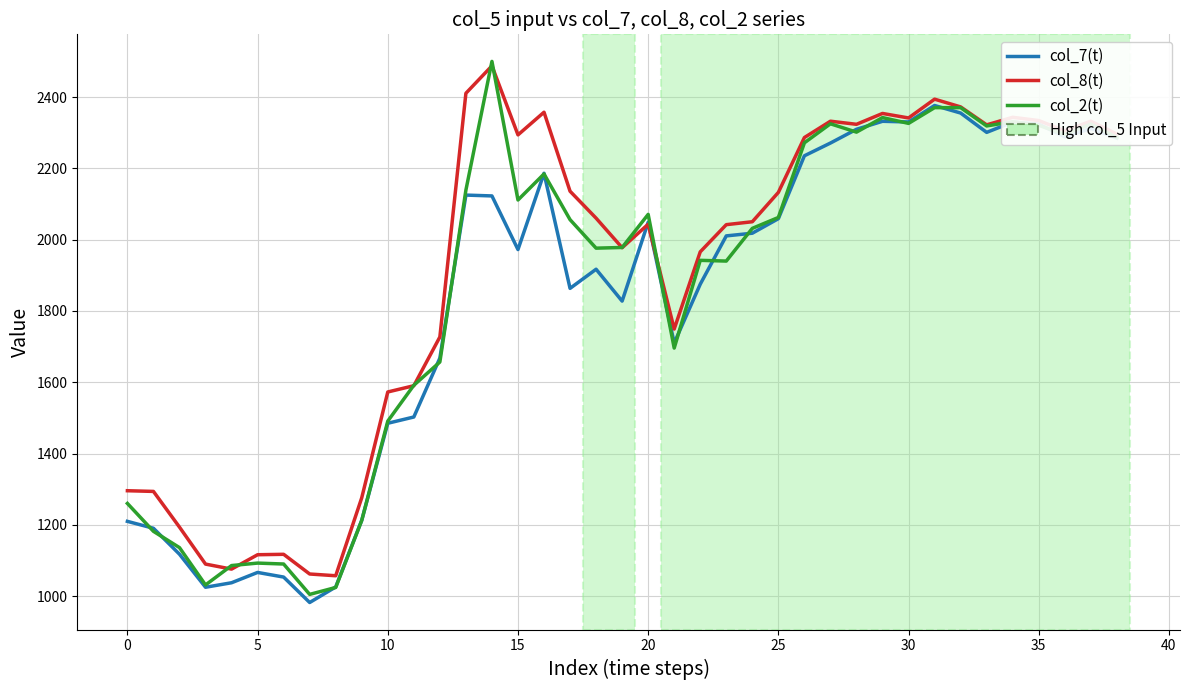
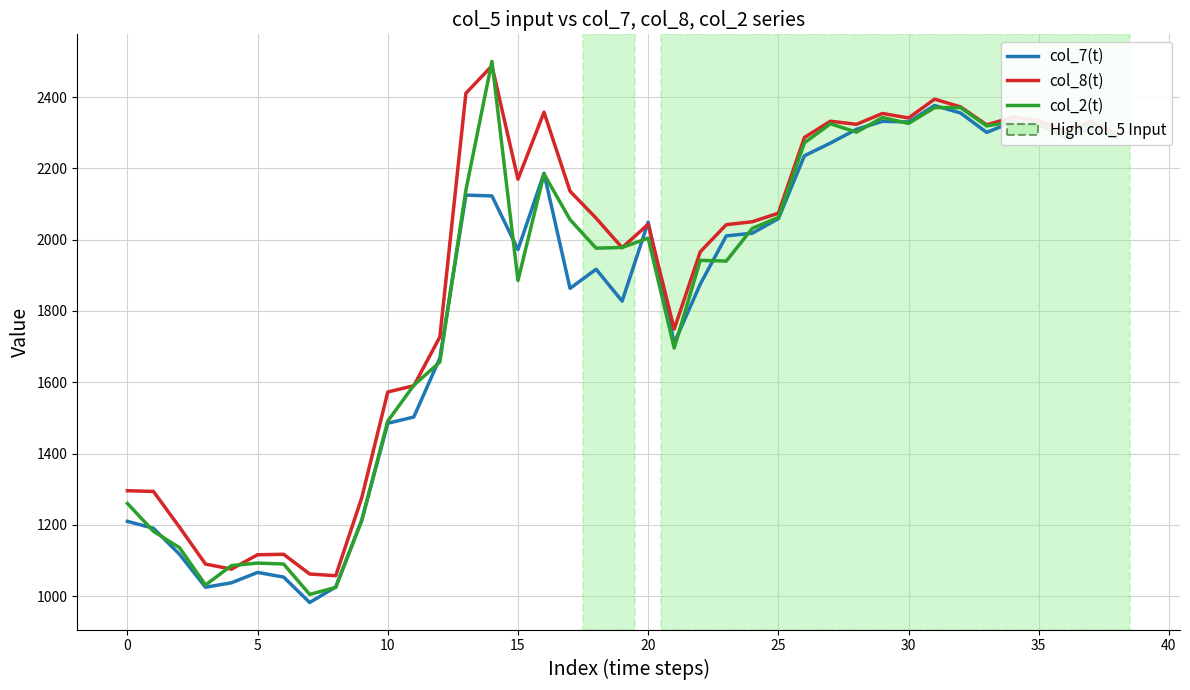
  {
    "col_7(t)": {
      "0": 1210,
      "5": 1070,
      "15": 1970
    },
    "col_8(t)": {
      "0": 1300,
      "5": 1120,
      "10": 1570,
-     "15": 2290,
-     "25": 2130,
+     "15": 2170,
+     "25": 2070,
      "30": 2340
    },
    "col_2(t)": {
      "0": 1260,
      "5": 1090,
-     "15": 2110,
-     "20": 2070
+     "15": 1890,
+     "20": 2000
    }
  }
